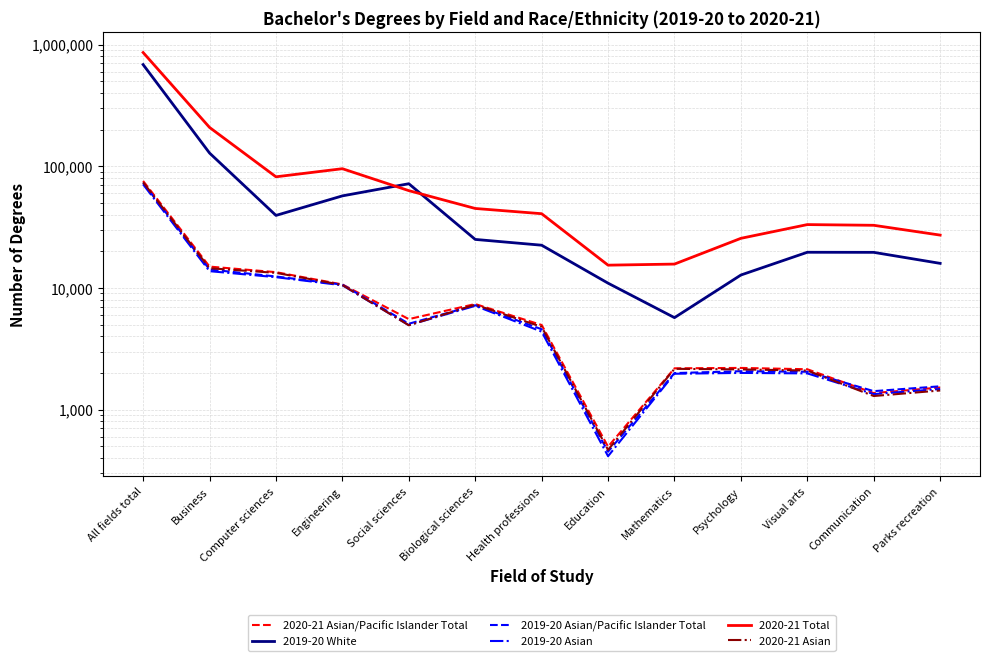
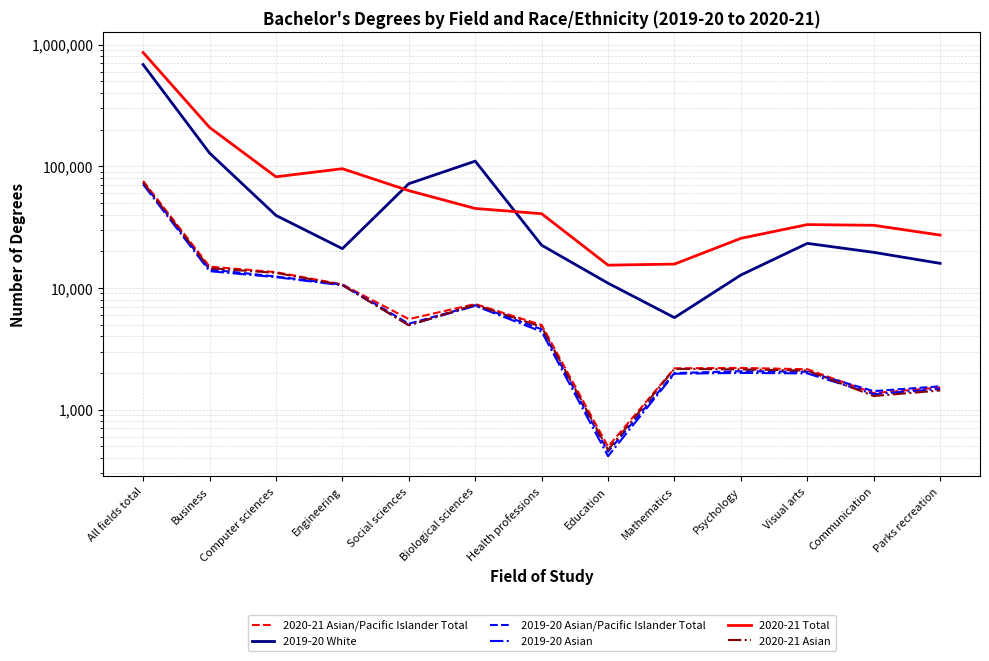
  {
    "2019-20 White": {
      "All fields total": "700,000",
      "Business": "130,000",
      "Computer sciences": "39,000",
-     "Engineering": "60,000",
+     "Engineering": "21,000",
      "Social sciences": "70,000",
-     "Biological sciences": "25,000",
+     "Biological sciences": "110,000",
      "Health professions": "22,000",
      "Education": "11,000",
      "Mathematics": "6,000",
      "Psychology": "13,000",
-     "Visual arts": "20,000",
+     "Visual arts": "23,000",
      "Communication": "20,000",
      "Parks recreation": "16,000"
    }
  }
